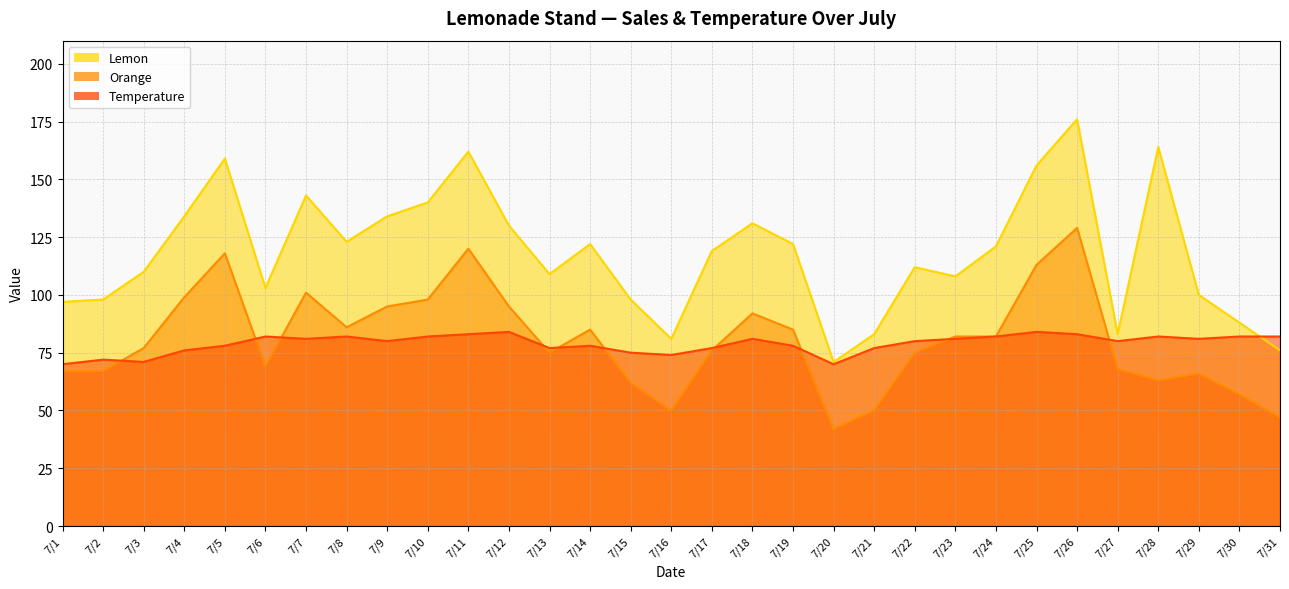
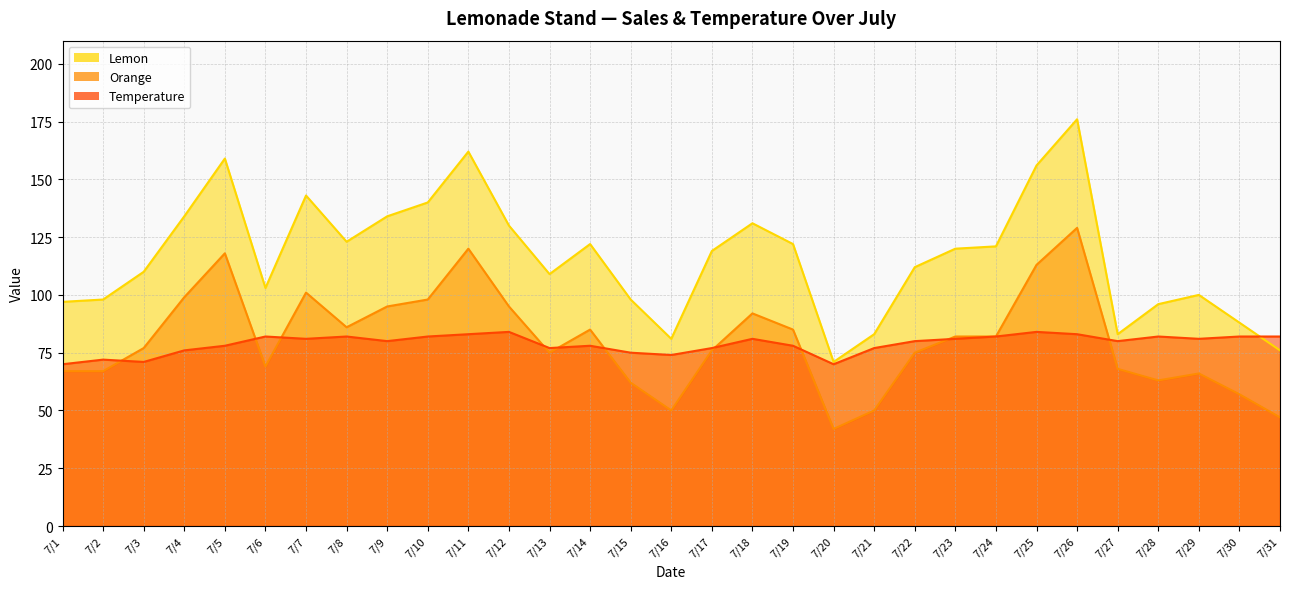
  {
    "Lemon": {
      "7/1": 97,
      "7/2": 98,
      "7/3": 110,
      "7/4": 134,
      "7/5": 159,
      "7/6": 103,
      "7/7": 143,
      "7/8": 123,
      "7/9": 134,
      "7/10": 140,
      "7/11": 162,
      "7/12": 130,
      "7/13": 109,
      "7/14": 122,
      "7/15": 98,
      "7/16": 81,
      "7/17": 119,
      "7/18": 131,
      "7/19": 122,
      "7/21": 83,
      "7/22": 112,
-     "7/23": 108,
+     "7/23": 120,
      "7/24": 121,
      "7/25": 156,
      "7/26": 176,
      "7/27": 83,
-     "7/28": 164,
+     "7/28": 96,
      "7/29": 100,
      "7/30": 88,
      "7/31": 76
    }
  }
